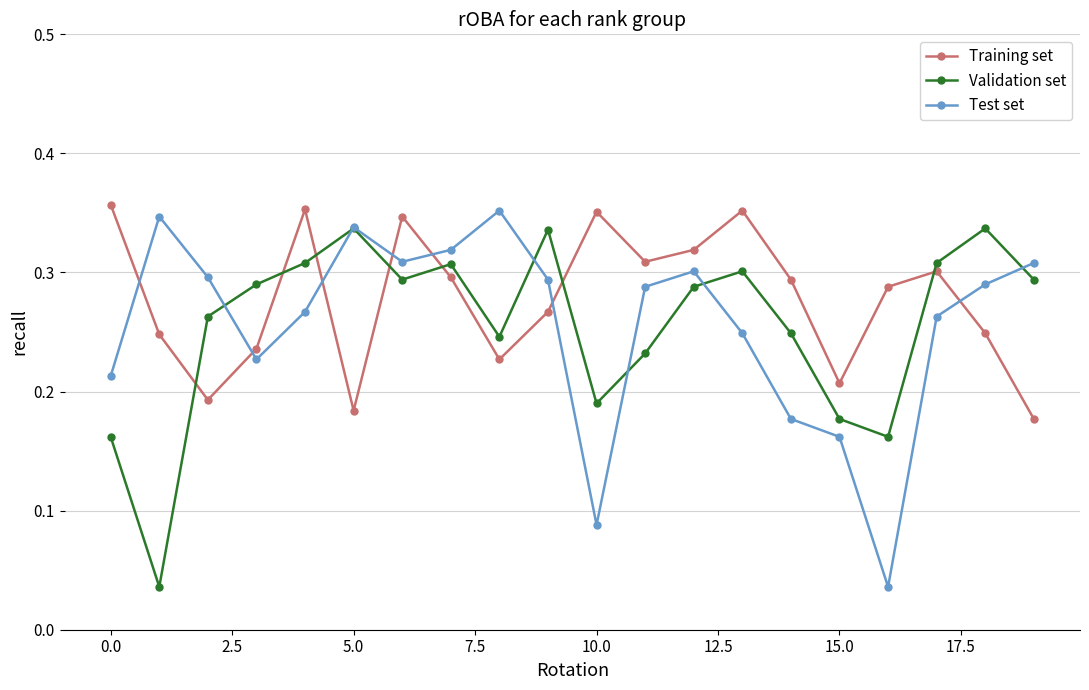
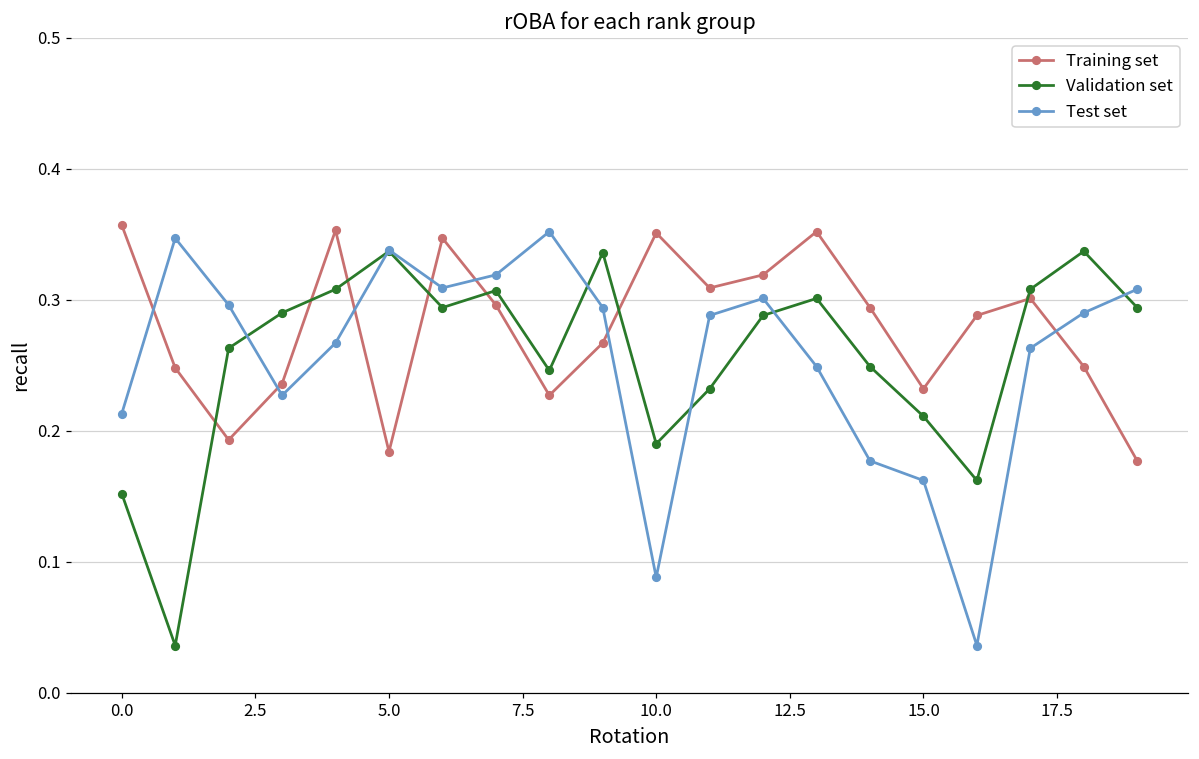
  {
    "Training set": {
      "0.0": 0.357,
      "5.0": 0.184,
      "10.0": 0.351,
-     "15.0": 0.207
+     "15.0": 0.232
    },
    "Validation set": {
-     "0.0": 0.162,
+     "0.0": 0.152,
      "10.0": 0.190,
-     "15.0": 0.177
+     "15.0": 0.211
    },
    "Test set": {
      "0.0": 0.213,
      "10.0": 0.088,
      "15.0": 0.162
    }
  }
